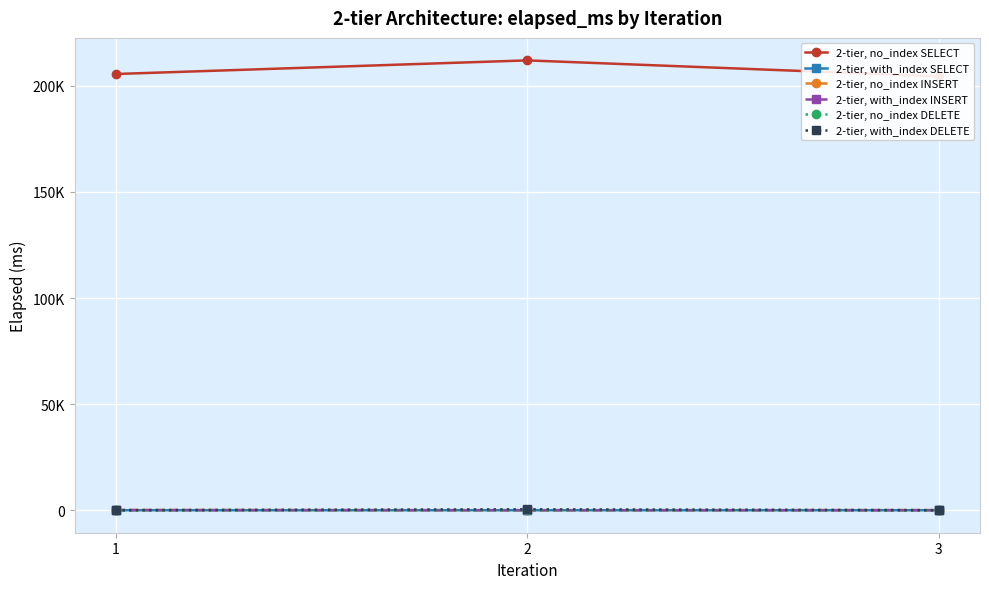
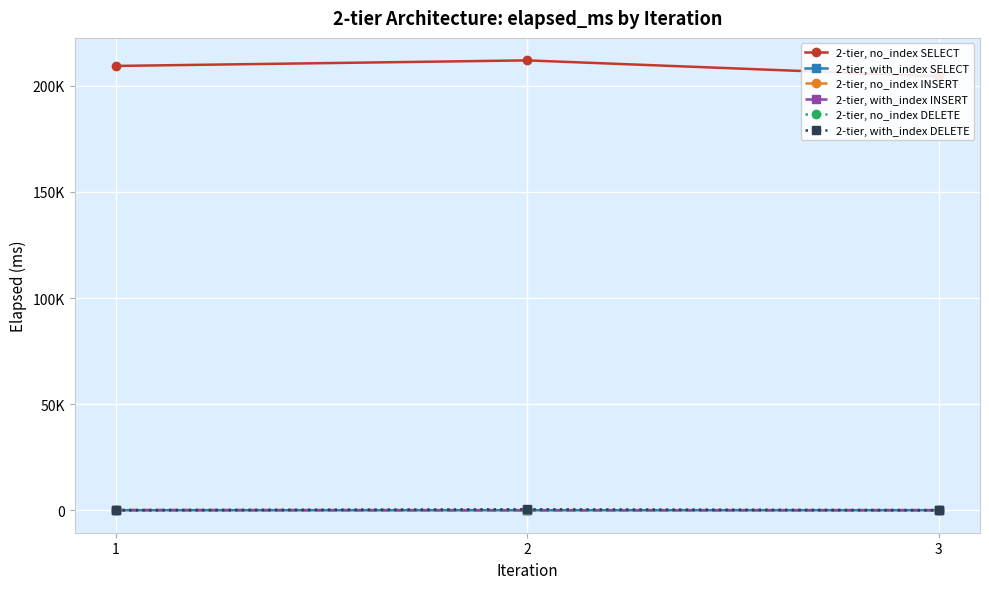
  {
    "2-tier, no_index SELECT": {
-     "1": 206000,
+     "1": 209000,
      "2": 212000
    }
  }
